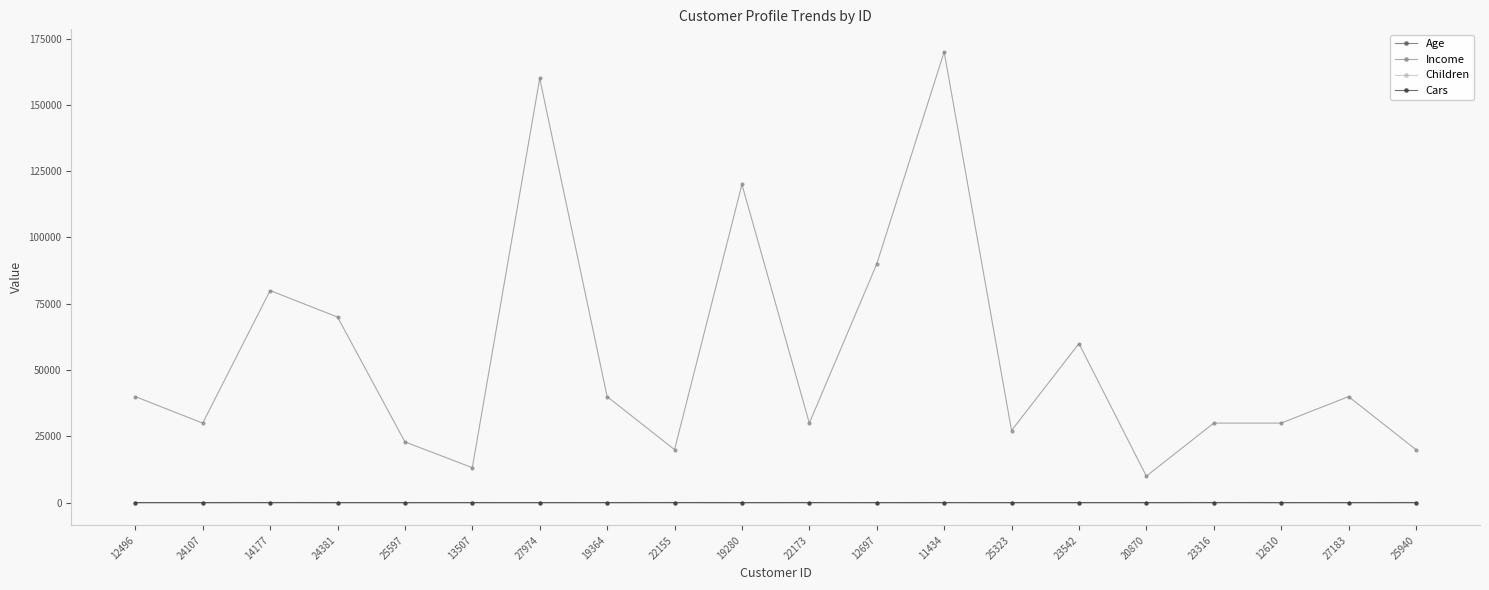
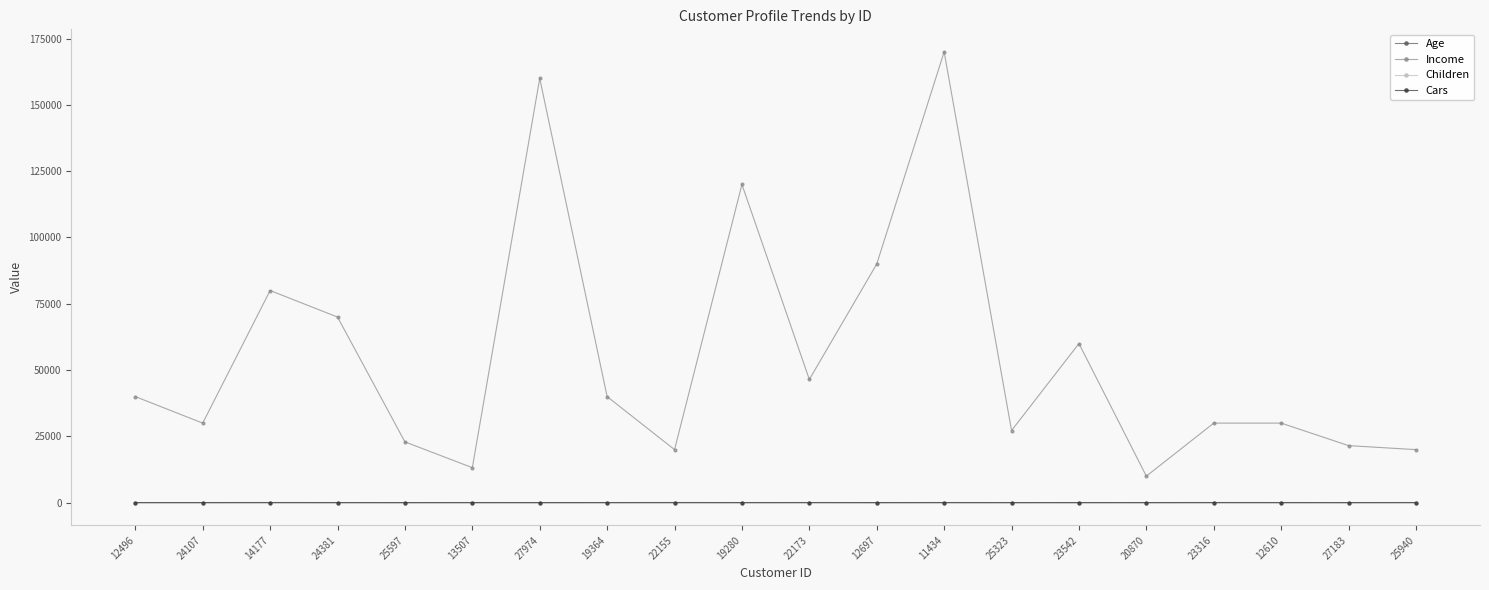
  {
    "Income": {
      "12496": 40000,
      "24107": 30000,
      "14177": 80000,
      "24381": 70000,
      "25597": 23000,
      "13507": 13000,
      "27974": 160000,
      "19364": 40000,
      "22155": 20000,
      "19280": 120000,
-     "22173": 30000,
+     "22173": 46000,
      "12697": 90000,
      "11434": 170000,
      "25323": 27000,
      "23542": 60000,
      "20870": 10000,
      "23316": 30000,
      "12610": 30000,
-     "27183": 40000,
+     "27183": 22000,
      "25940": 20000
    }
  }
